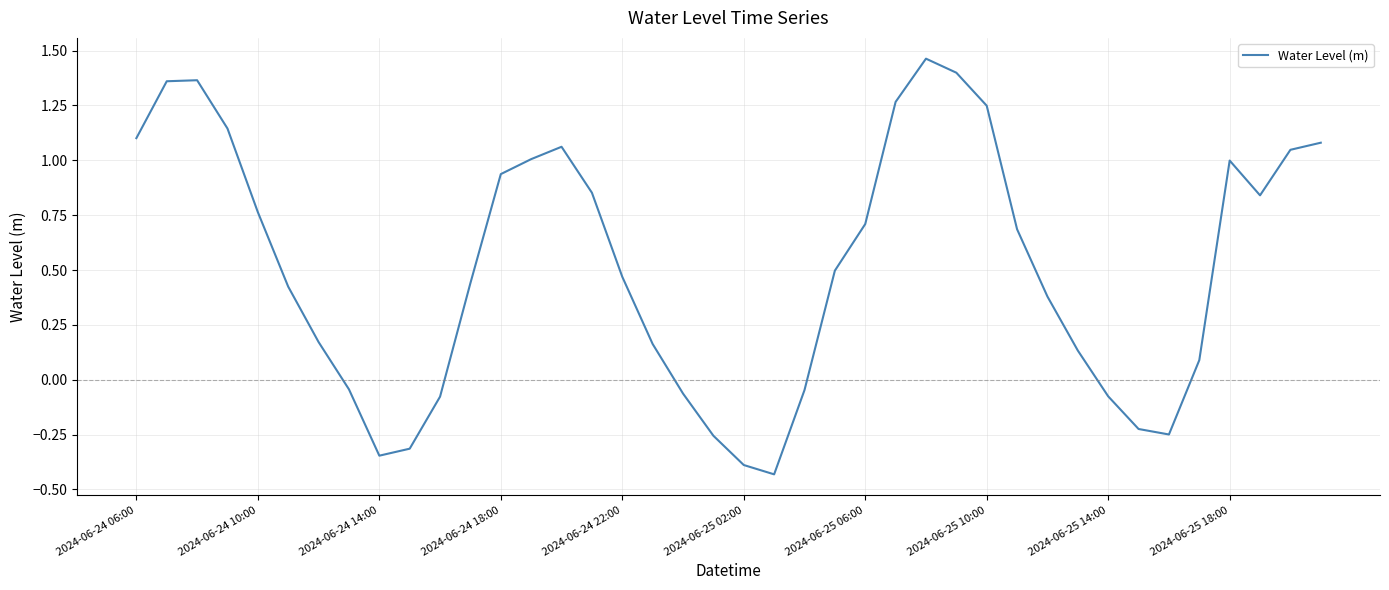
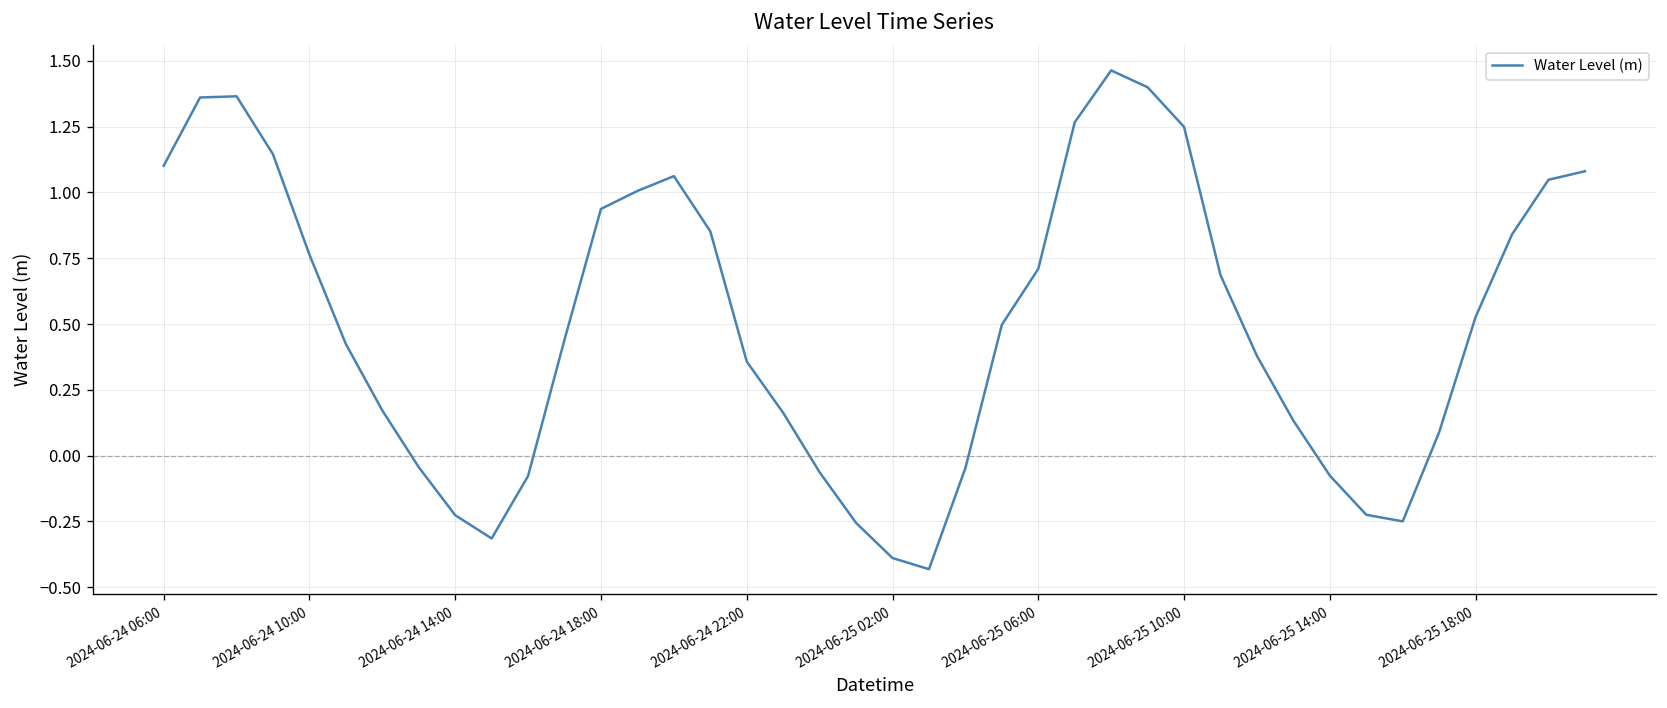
  {
    "2024-06-24 06:00": 1.10,
    "2024-06-24 10:00": 0.76,
-   "2024-06-24 14:00": -0.35,
+   "2024-06-24 14:00": -0.23,
    "2024-06-24 18:00": 0.94,
-   "2024-06-24 22:00": 0.47,
+   "2024-06-24 22:00": 0.36,
    "2024-06-25 02:00": -0.39,
    "2024-06-25 06:00": 0.71,
    "2024-06-25 10:00": 1.25,
    "2024-06-25 14:00": -0.08,
-   "2024-06-25 18:00": 1.00
+   "2024-06-25 18:00": 0.53
  }
